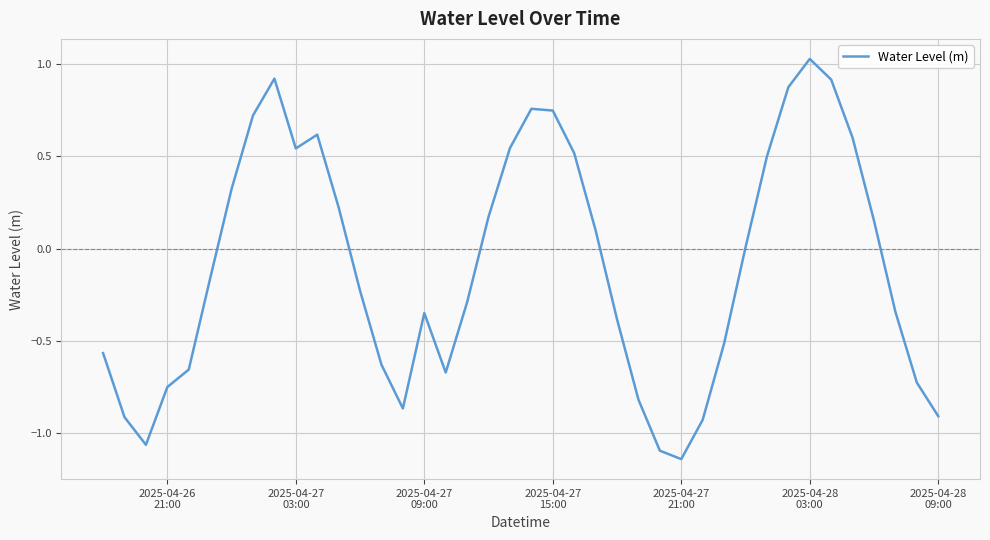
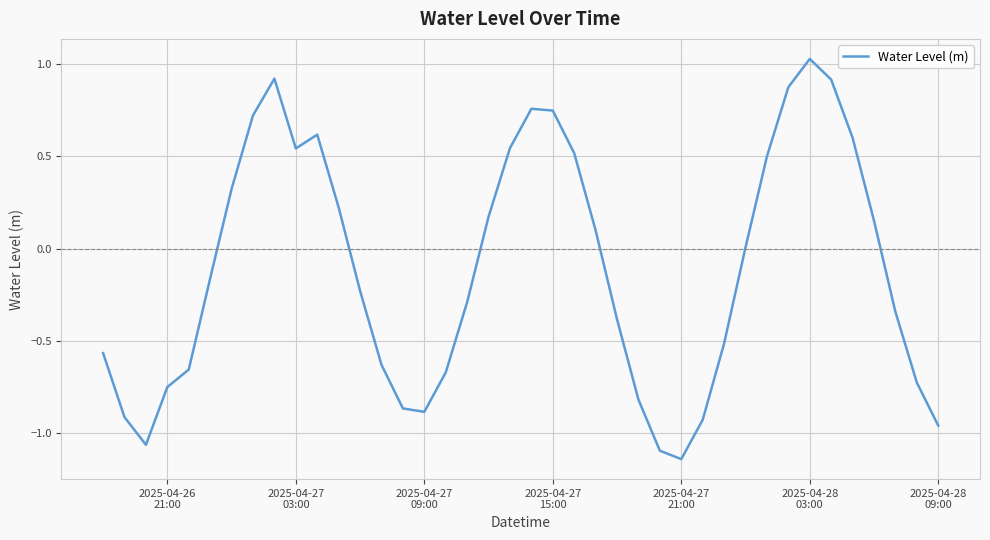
  {
    "2025-04-26 21:00": -0.75,
    "2025-04-27 03:00": 0.54,
-   "2025-04-27 09:00": -0.35,
+   "2025-04-27 09:00": -0.89,
    "2025-04-27 15:00": 0.75,
    "2025-04-27 21:00": -1.14,
    "2025-04-28 03:00": 1.03,
-   "2025-04-28 09:00": -0.91
+   "2025-04-28 09:00": -0.96
  }
